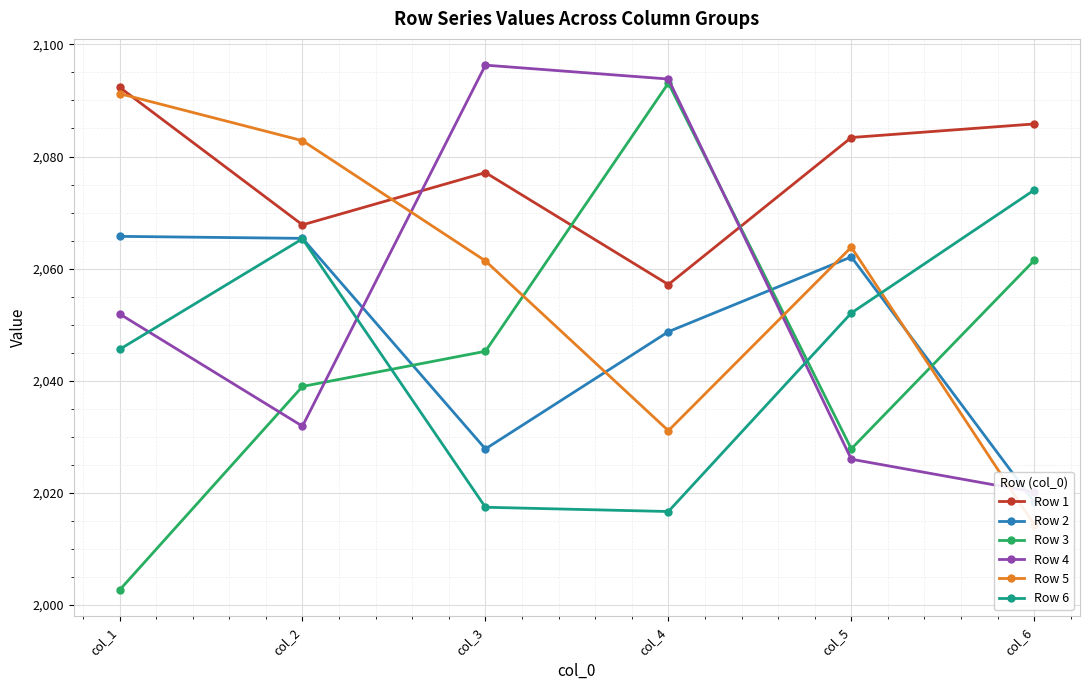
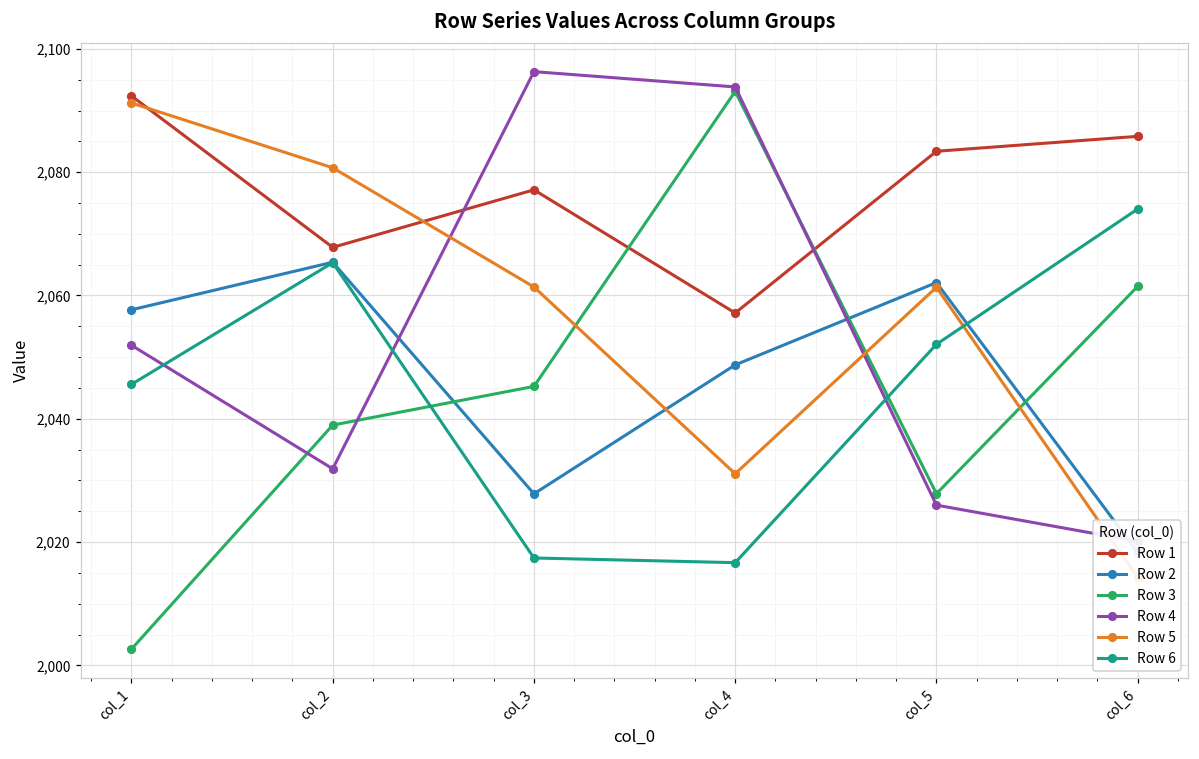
  {
    "Row 1": {
      "col_1": "2,092",
      "col_2": "2,068",
      "col_3": "2,077",
      "col_4": "2,057",
      "col_5": "2,083",
      "col_6": "2,086"
    },
    "Row 2": {
-     "col_1": "2,066",
+     "col_1": "2,058",
      "col_3": "2,028",
      "col_4": "2,049",
      "col_5": "2,062"
    },
    "Row 4": {
      "col_1": "2,052",
      "col_2": "2,032",
      "col_3": "2,096",
      "col_4": "2,094",
      "col_5": "2,026"
    },
    "Row 5": {
      "col_1": "2,091",
-     "col_2": "2,083",
+     "col_2": "2,081",
      "col_3": "2,061",
      "col_4": "2,031",
-     "col_5": "2,064"
+     "col_5": "2,061"
    }
  }
